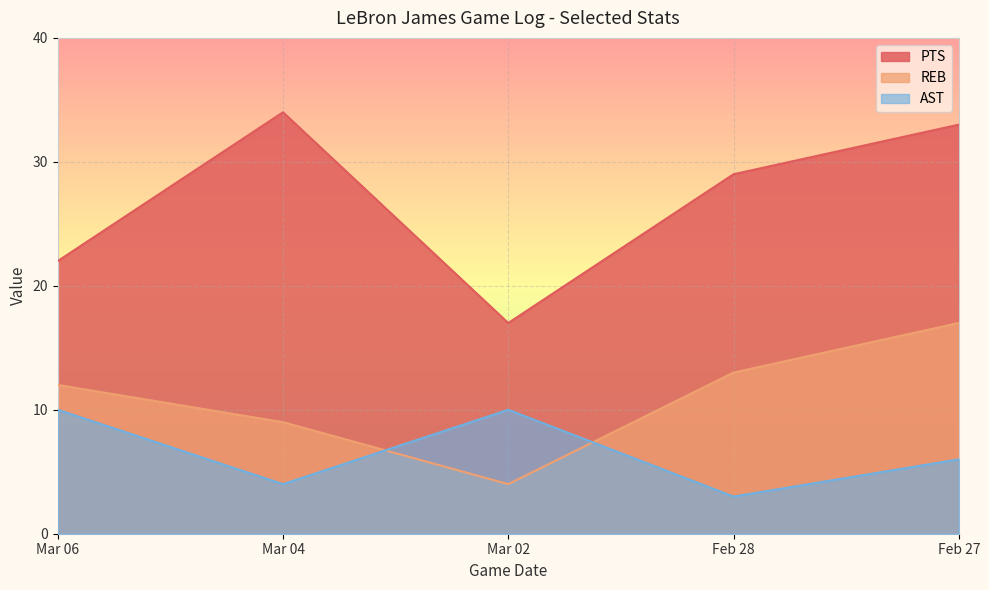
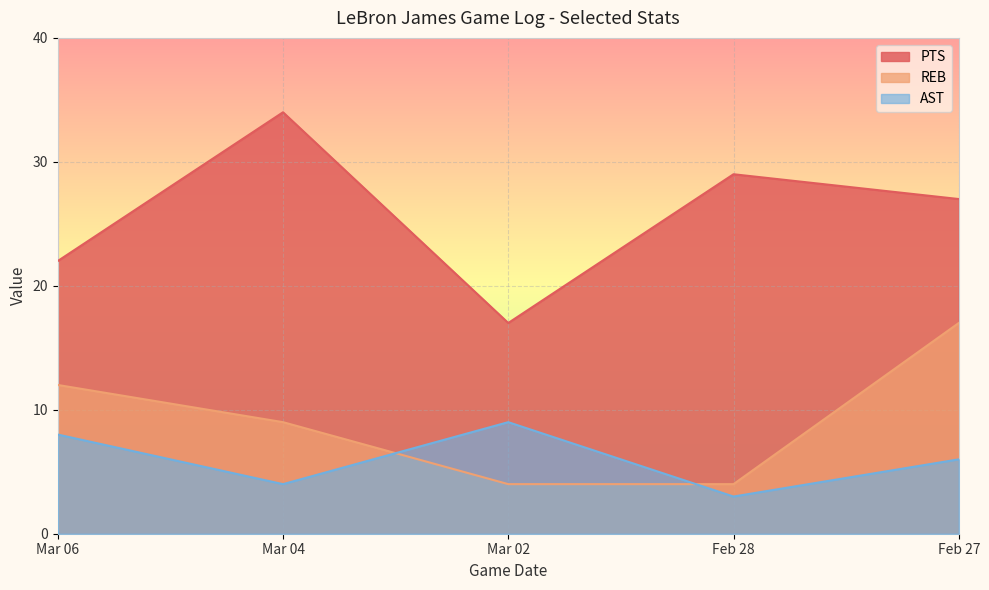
  {
    "PTS": {
      "Mar 06": 22,
      "Mar 04": 34,
      "Mar 02": 17,
      "Feb 28": 29,
-     "Feb 27": 33
+     "Feb 27": 27
    },
    "REB": {
      "Mar 06": 12,
      "Mar 04": 9,
      "Mar 02": 4,
-     "Feb 28": 13,
+     "Feb 28": 4,
      "Feb 27": 17
    },
    "AST": {
-     "Mar 06": 10,
+     "Mar 06": 8,
      "Mar 04": 4,
-     "Mar 02": 10,
+     "Mar 02": 9,
      "Feb 28": 3,
      "Feb 27": 6
    }
  }
